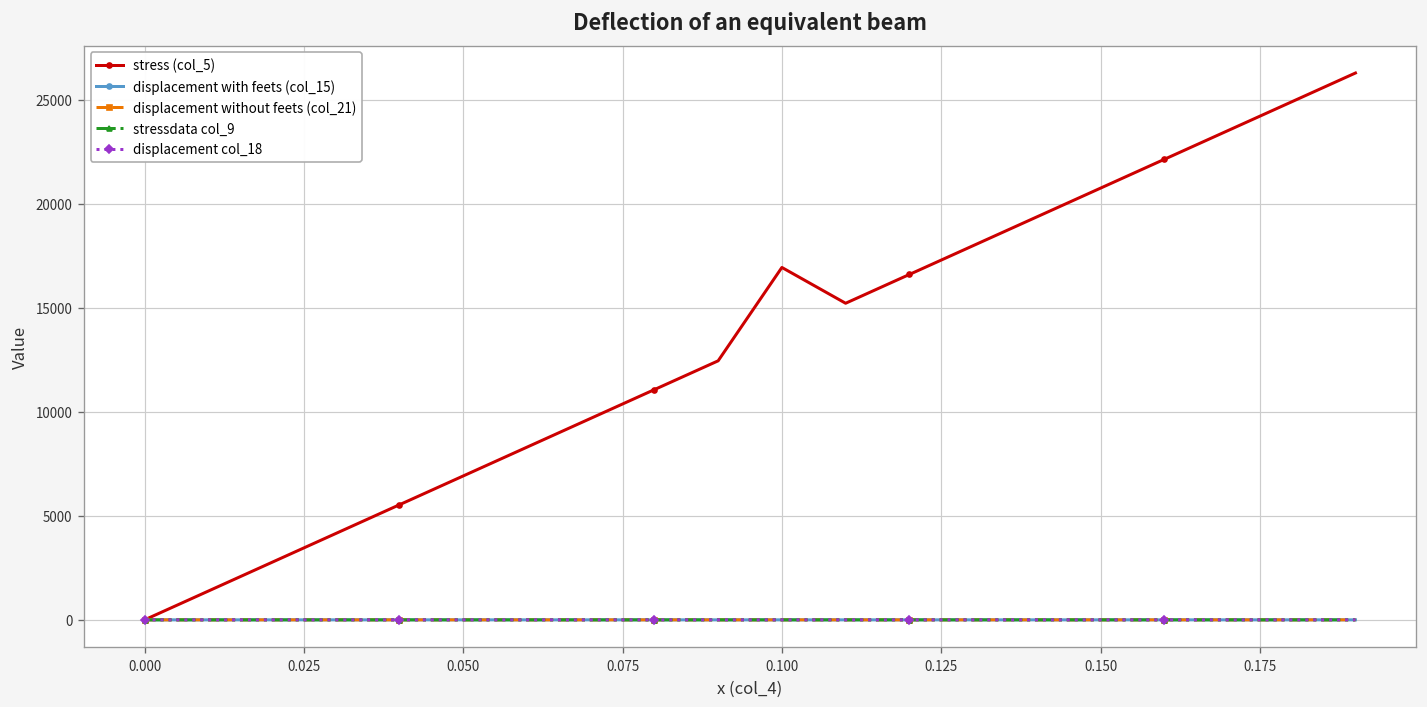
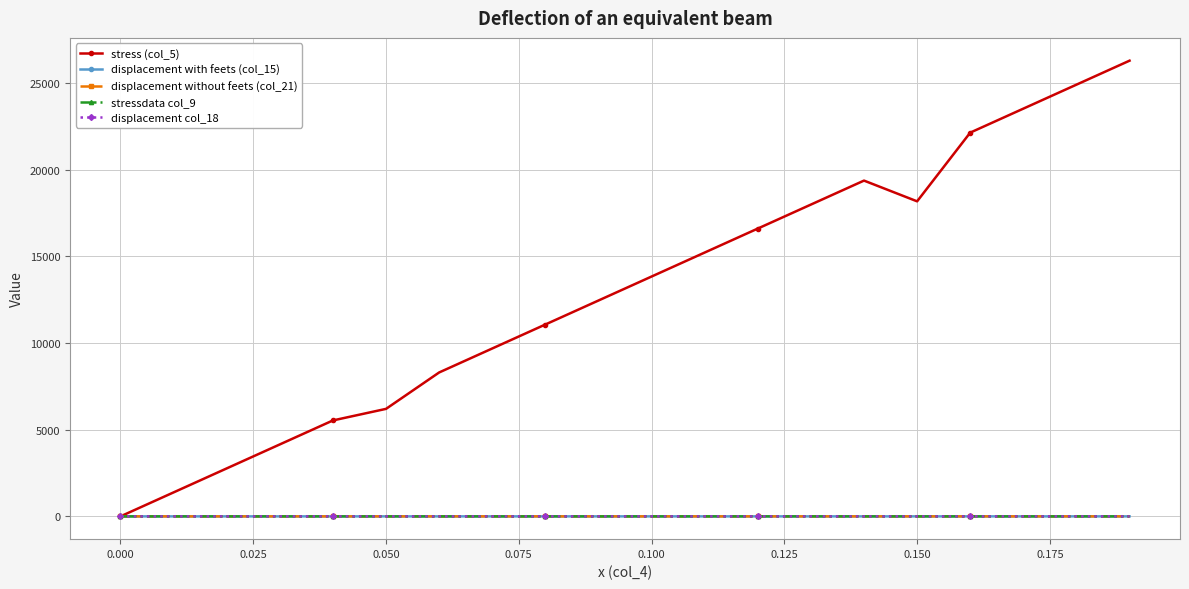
  {
    "stress (col_5)": {
-     "0.050": 6900,
-     "0.100": 16900,
-     "0.150": 20700
+     "0.050": 6200,
+     "0.100": 13800,
+     "0.150": 18200
    },
    "displacement col_18": {
      "0.050": 0,
      "0.100": 0,
      "0.150": 0
    }
  }
